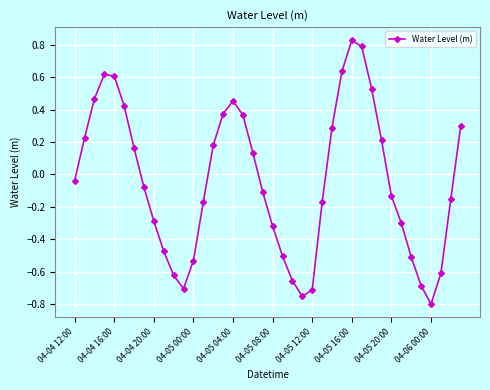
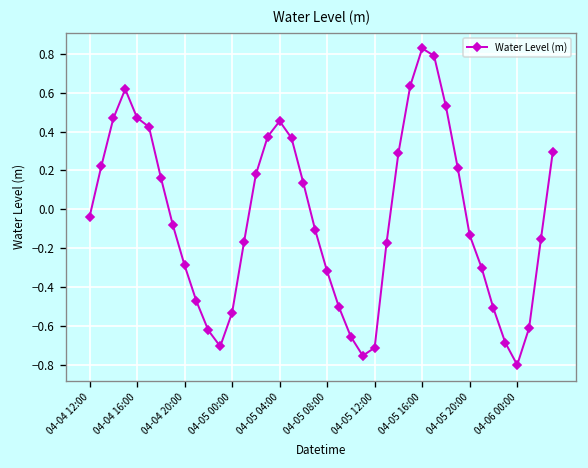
  {
    "04-04 12:00": -0.04,
-   "04-04 16:00": 0.61,
+   "04-04 16:00": 0.47,
    "04-04 20:00": -0.29,
    "04-05 00:00": -0.53,
    "04-05 04:00": 0.45,
    "04-05 08:00": -0.32,
    "04-05 12:00": -0.71,
    "04-05 16:00": 0.83,
    "04-05 20:00": -0.13,
    "04-06 00:00": -0.80
  }
